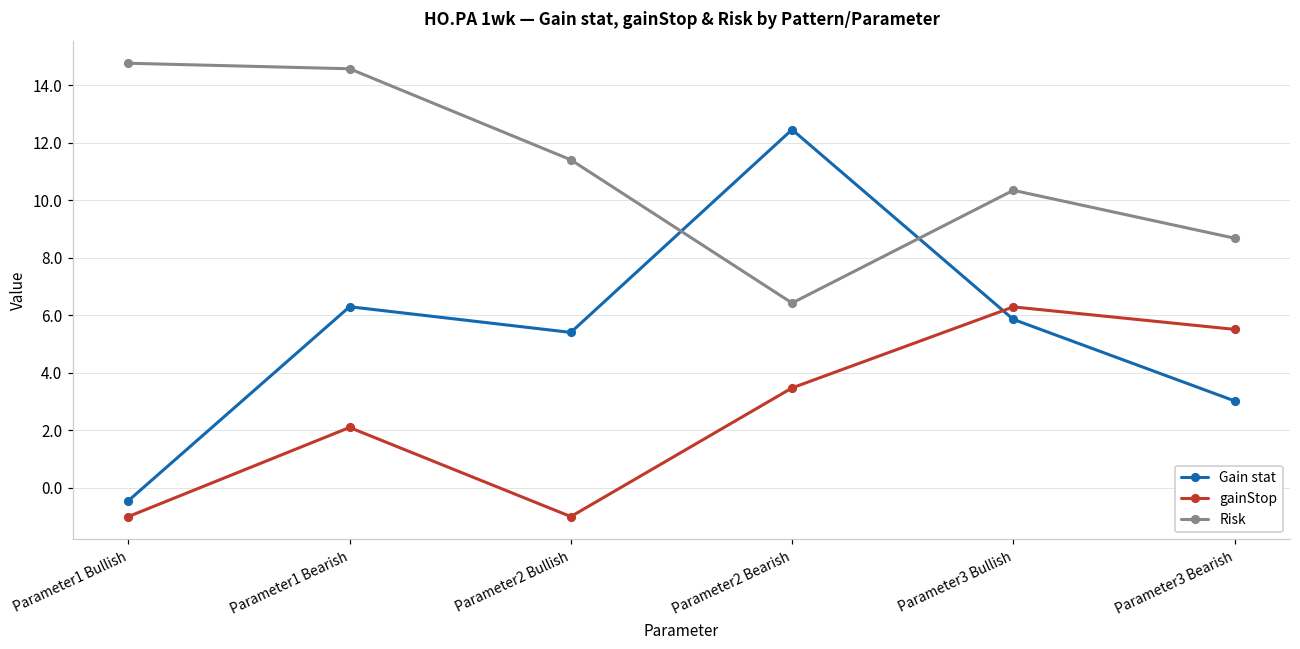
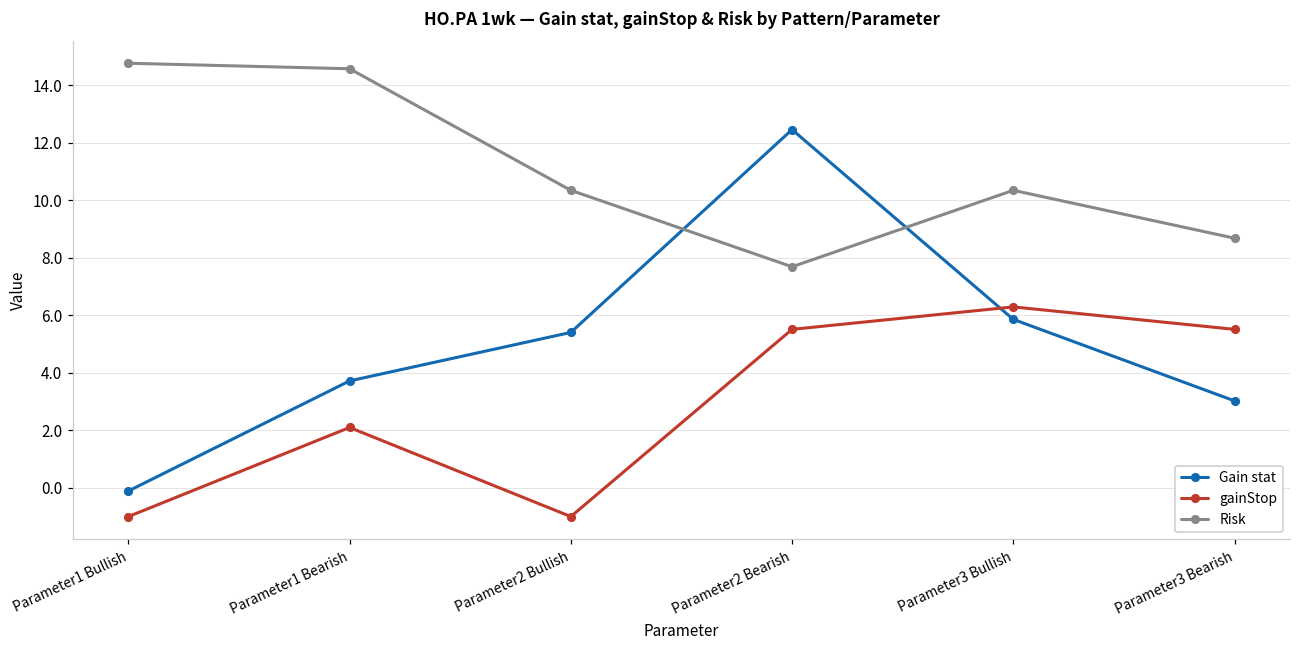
  {
    "Gain stat": {
-     "Parameter1 Bullish": -0.4,
-     "Parameter1 Bearish": 6.3,
+     "Parameter1 Bullish": -0.1,
+     "Parameter1 Bearish": 3.7,
      "Parameter2 Bullish": 5.4,
      "Parameter2 Bearish": 12.5,
      "Parameter3 Bullish": 5.9,
      "Parameter3 Bearish": 3.0
    },
    "gainStop": {
      "Parameter1 Bullish": -1.0,
      "Parameter1 Bearish": 2.1,
      "Parameter2 Bullish": -1.0,
-     "Parameter2 Bearish": 3.5,
+     "Parameter2 Bearish": 5.5,
      "Parameter3 Bullish": 6.3,
      "Parameter3 Bearish": 5.5
    },
    "Risk": {
      "Parameter1 Bullish": 14.8,
      "Parameter1 Bearish": 14.6,
-     "Parameter2 Bullish": 11.4,
-     "Parameter2 Bearish": 6.4,
+     "Parameter2 Bullish": 10.3,
+     "Parameter2 Bearish": 7.7,
      "Parameter3 Bullish": 10.3,
      "Parameter3 Bearish": 8.7
    }
  }
